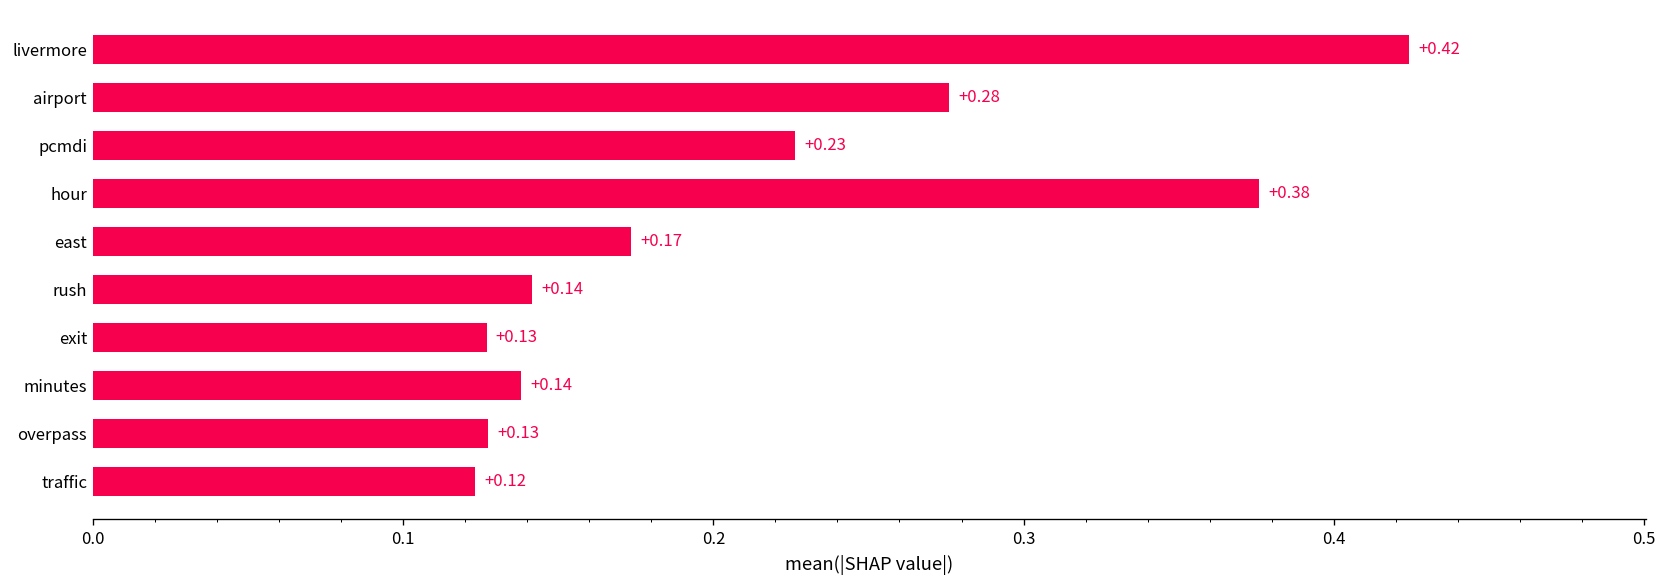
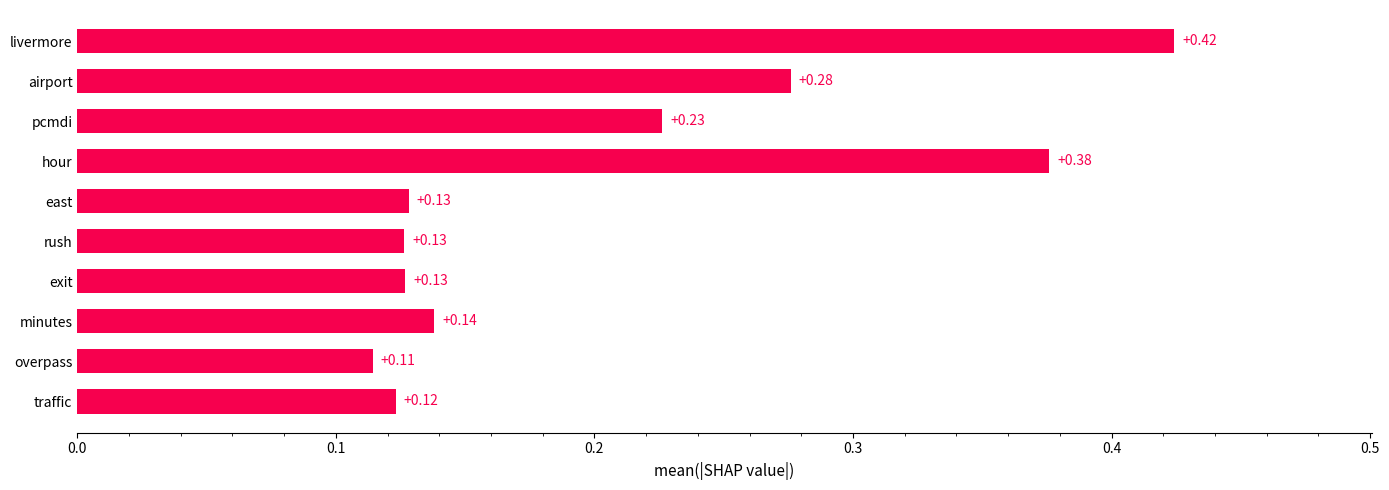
  {
    "livermore": "+0.42",
    "airport": "+0.28",
    "pcmdi": "+0.23",
    "hour": "+0.38",
-   "east": "+0.17",
-   "rush": "+0.14",
+   "east": "+0.13",
+   "rush": "+0.13",
    "exit": "+0.13",
    "minutes": "+0.14",
-   "overpass": "+0.13",
+   "overpass": "+0.11",
    "traffic": "+0.12"
  }
